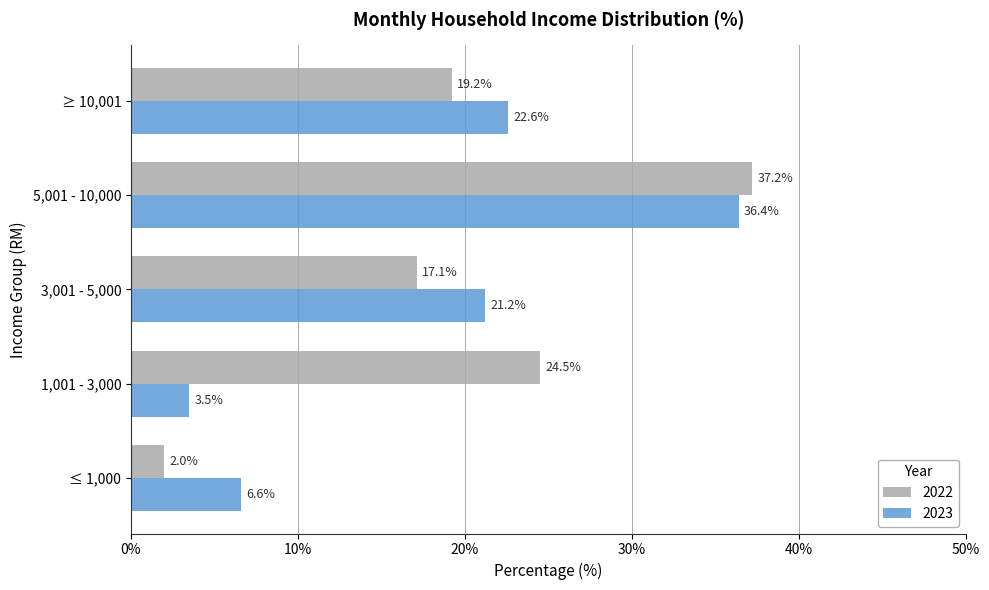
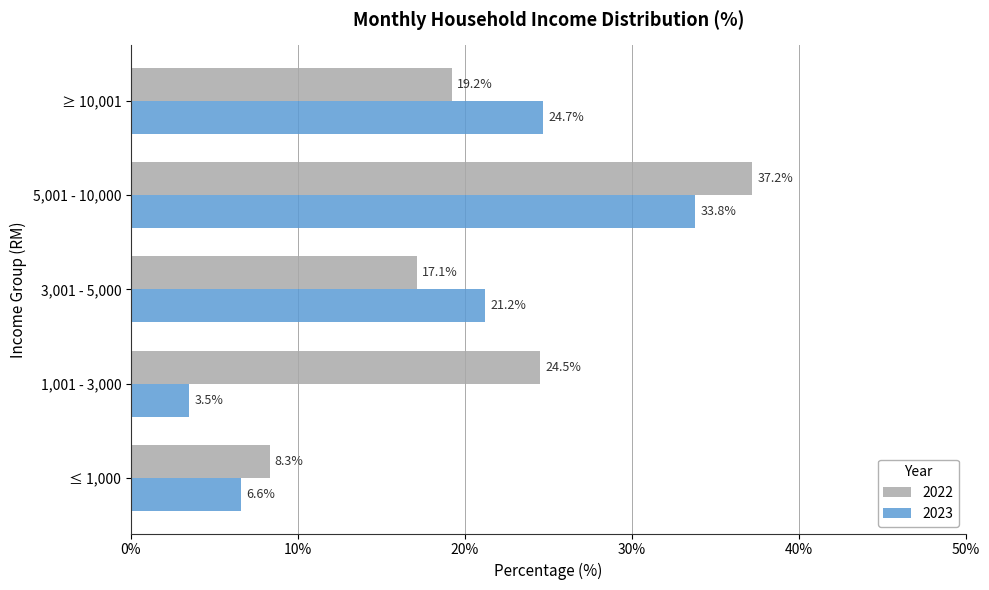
  {
    "2022": {
      "≥ 10,001": "19.2%",
      "5,001 - 10,000": "37.2%",
      "3,001 - 5,000": "17.1%",
      "1,001 - 3,000": "24.5%",
-     "≤ 1,000": "2.0%"
+     "≤ 1,000": "8.3%"
    },
    "2023": {
-     "≥ 10,001": "22.6%",
-     "5,001 - 10,000": "36.4%",
+     "≥ 10,001": "24.7%",
+     "5,001 - 10,000": "33.8%",
      "3,001 - 5,000": "21.2%",
      "1,001 - 3,000": "3.5%",
      "≤ 1,000": "6.6%"
    }
  }
